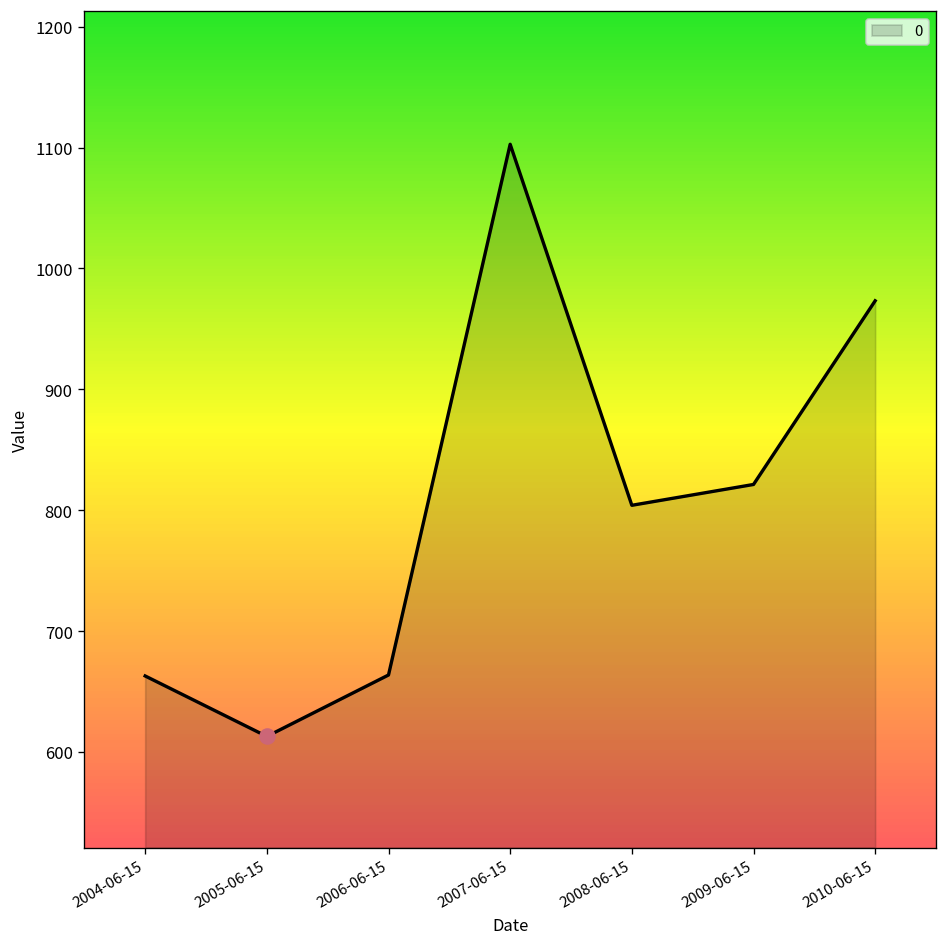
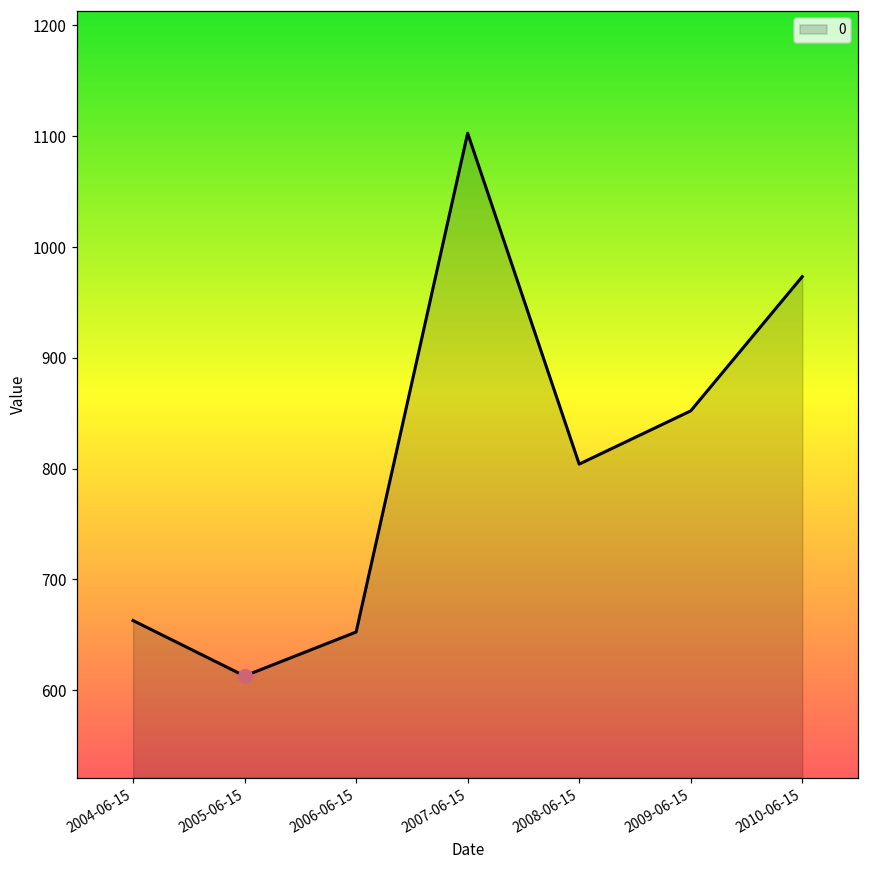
  {
    "0": {
      "2004-06-15": 663,
-     "2006-06-15": 664,
+     "2006-06-15": 652,
      "2007-06-15": 1103,
      "2008-06-15": 804,
-     "2009-06-15": 821,
+     "2009-06-15": 852,
      "2010-06-15": 973
    }
  }
